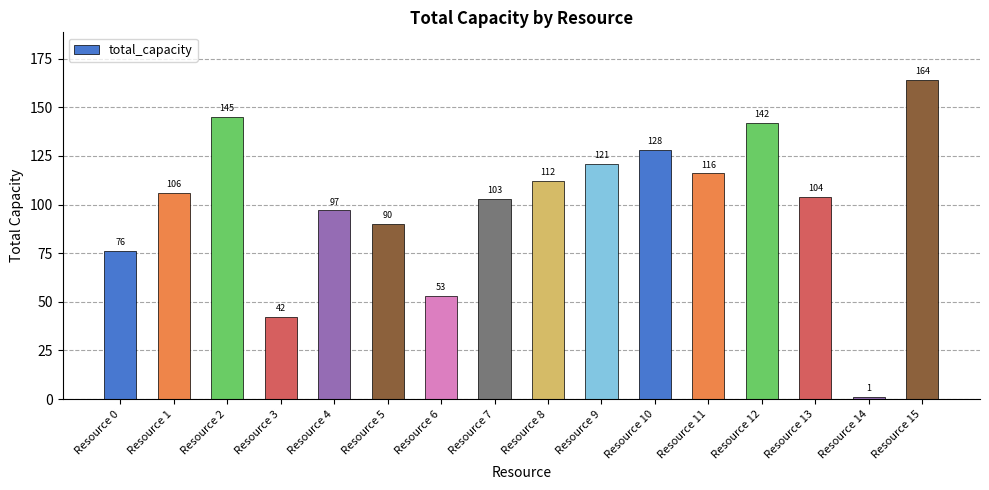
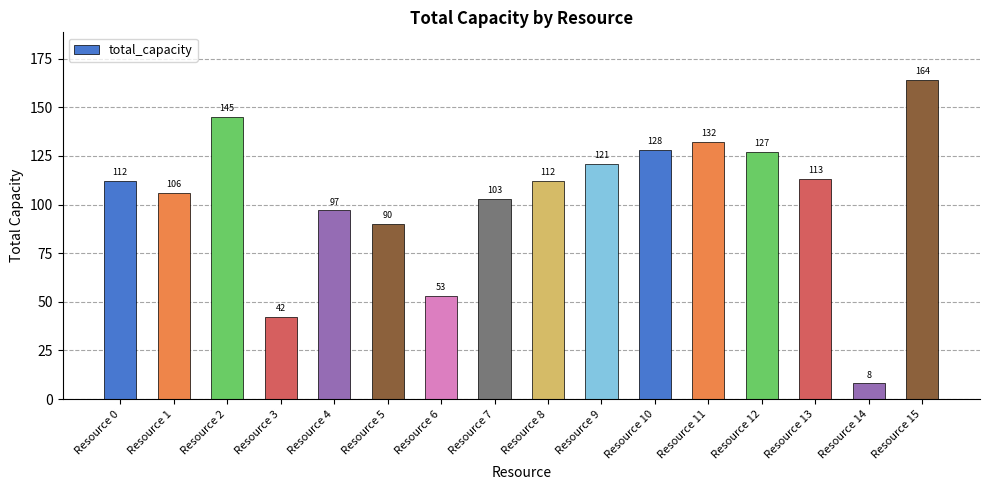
  {
-   "Resource 0": 76,
+   "Resource 0": 112,
    "Resource 1": 106,
    "Resource 2": 145,
    "Resource 3": 42,
    "Resource 4": 97,
    "Resource 5": 90,
    "Resource 6": 53,
    "Resource 7": 103,
    "Resource 8": 112,
    "Resource 9": 121,
    "Resource 10": 128,
-   "Resource 11": 116,
-   "Resource 12": 142,
-   "Resource 13": 104,
-   "Resource 14": 1,
+   "Resource 11": 132,
+   "Resource 12": 127,
+   "Resource 13": 113,
+   "Resource 14": 8,
    "Resource 15": 164
  }
